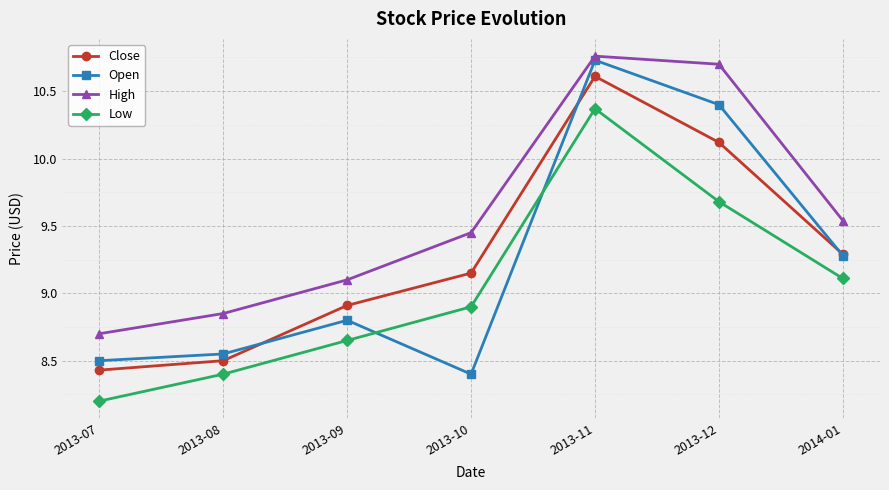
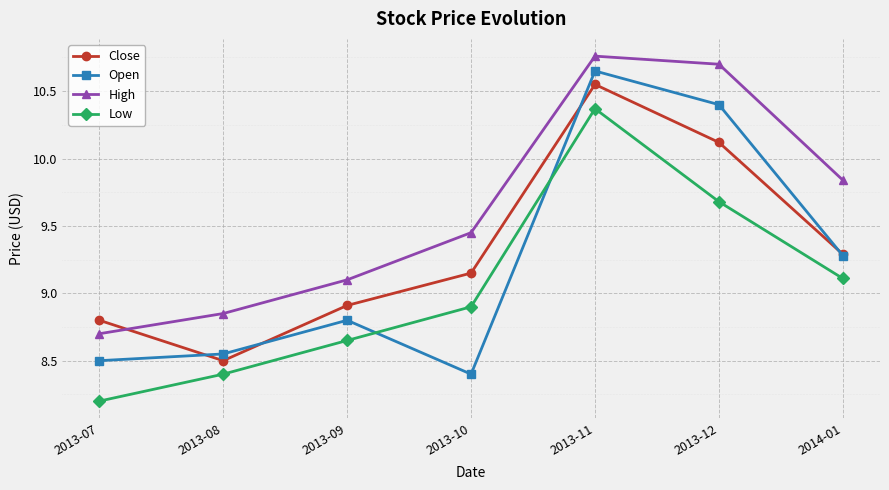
  {
    "Close": {
-     "2013-07": 8.43,
+     "2013-07": 8.80,
      "2013-08": 8.50,
      "2013-09": 8.91,
      "2013-10": 9.15,
-     "2013-11": 10.61,
+     "2013-11": 10.55,
      "2013-12": 10.12
    },
    "Open": {
      "2013-07": 8.50,
      "2013-08": 8.55,
      "2013-09": 8.80,
      "2013-10": 8.40,
-     "2013-11": 10.73,
+     "2013-11": 10.65,
      "2013-12": 10.40
    },
    "High": {
      "2013-07": 8.70,
      "2013-08": 8.85,
      "2013-09": 9.10,
      "2013-10": 9.45,
      "2013-11": 10.76,
      "2013-12": 10.70,
-     "2014-01": 9.54
+     "2014-01": 9.84
    },
    "Low": {
      "2013-07": 8.20,
      "2013-08": 8.40,
      "2013-09": 8.65,
      "2013-10": 8.90,
      "2013-11": 10.37,
      "2013-12": 9.68,
      "2014-01": 9.11
    }
  }
